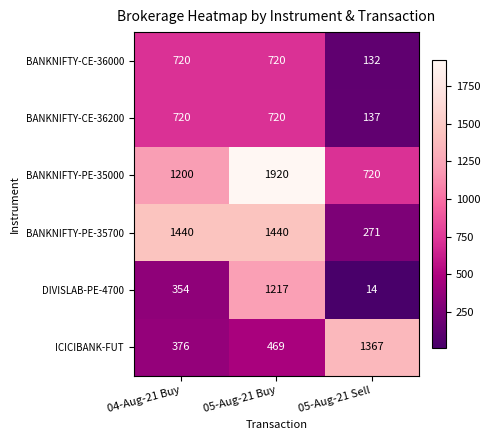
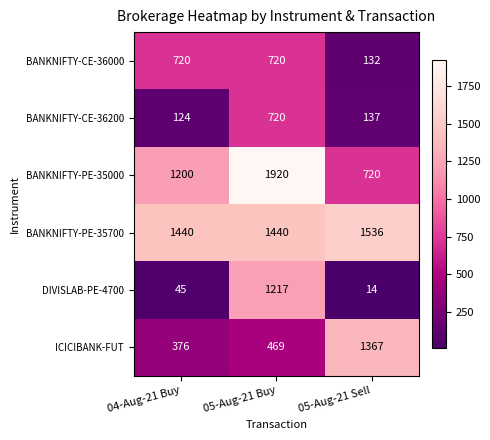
  {
    "BANKNIFTY-CE-36000": {
      "04-Aug-21 Buy": 720,
      "05-Aug-21 Buy": 720,
      "05-Aug-21 Sell": 132
    },
    "BANKNIFTY-CE-36200": {
-     "04-Aug-21 Buy": 720,
+     "04-Aug-21 Buy": 124,
      "05-Aug-21 Buy": 720,
      "05-Aug-21 Sell": 137
    },
    "BANKNIFTY-PE-35000": {
      "04-Aug-21 Buy": 1200,
      "05-Aug-21 Buy": 1920,
      "05-Aug-21 Sell": 720
    },
    "BANKNIFTY-PE-35700": {
      "04-Aug-21 Buy": 1440,
      "05-Aug-21 Buy": 1440,
-     "05-Aug-21 Sell": 271
+     "05-Aug-21 Sell": 1536
    },
    "DIVISLAB-PE-4700": {
-     "04-Aug-21 Buy": 354,
+     "04-Aug-21 Buy": 45,
      "05-Aug-21 Buy": 1217,
      "05-Aug-21 Sell": 14
    },
    "ICICIBANK-FUT": {
      "04-Aug-21 Buy": 376,
      "05-Aug-21 Buy": 469,
      "05-Aug-21 Sell": 1367
    }
  }
